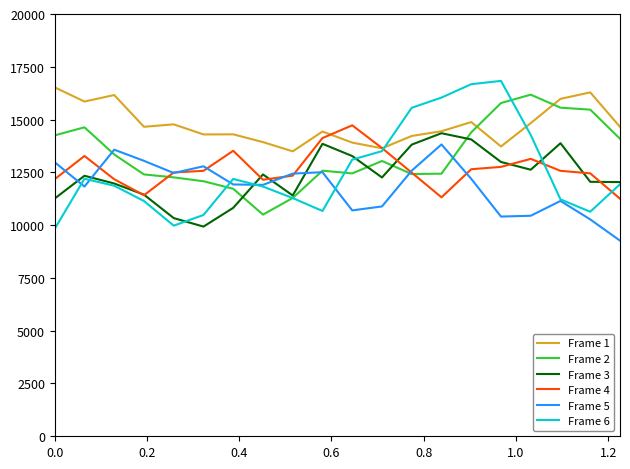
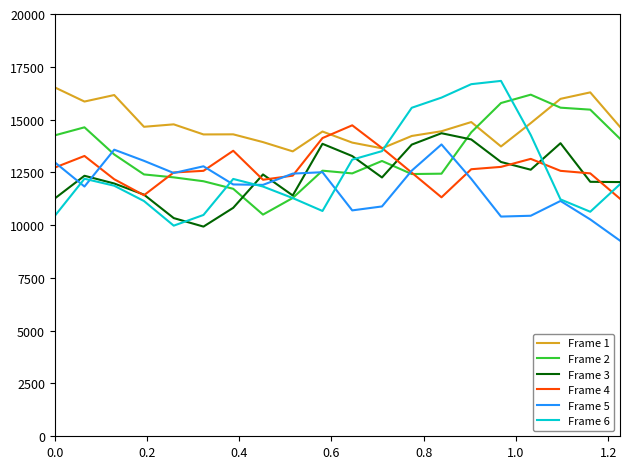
  {
    "Frame 1": {
      "0.0": 16500
    },
    "Frame 2": {
      "0.0": 14300
    },
    "Frame 3": {
      "0.0": 11300
    },
    "Frame 4": {
-     "0.0": 12200
+     "0.0": 12700
    },
    "Frame 5": {
      "0.0": 13000
    },
    "Frame 6": {
-     "0.0": 9800
+     "0.0": 10400
    }
  }
